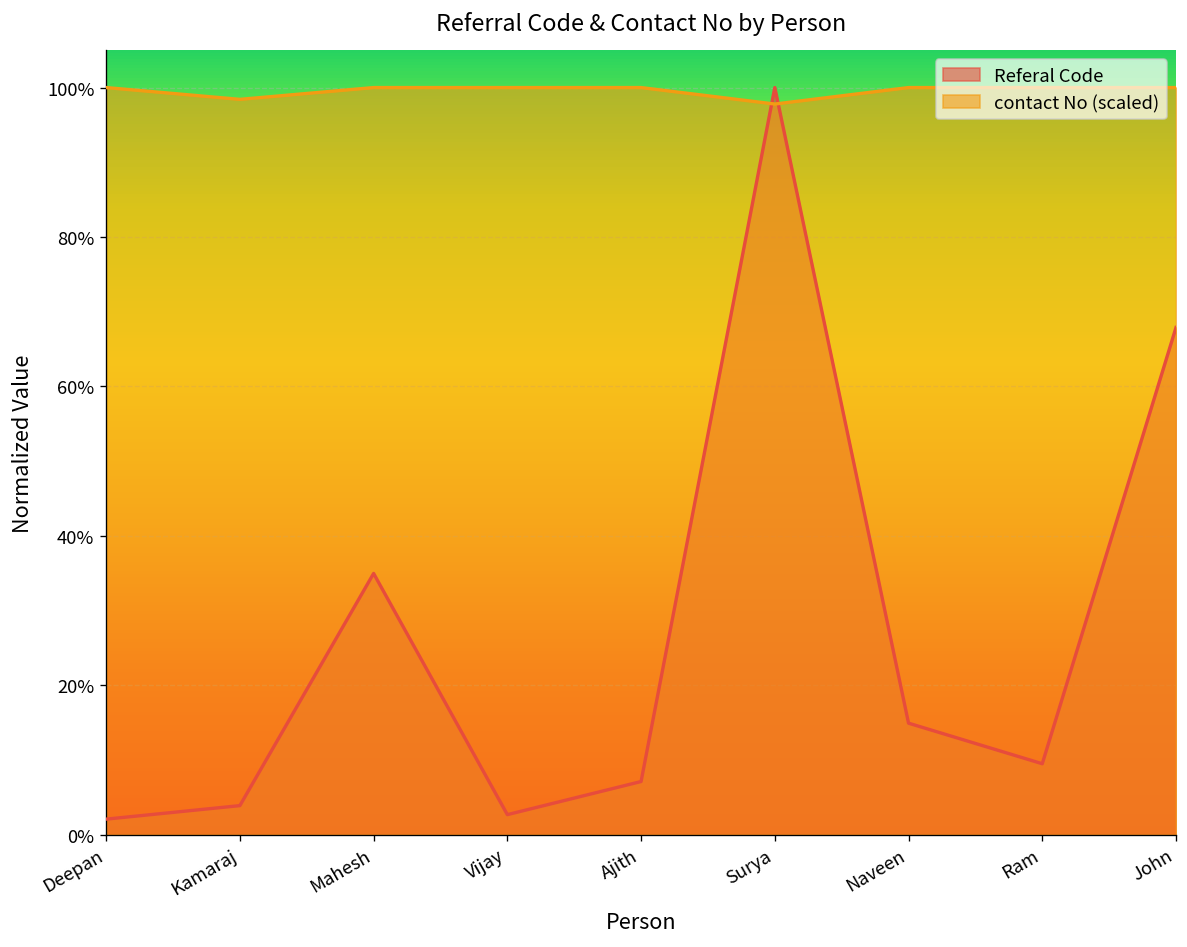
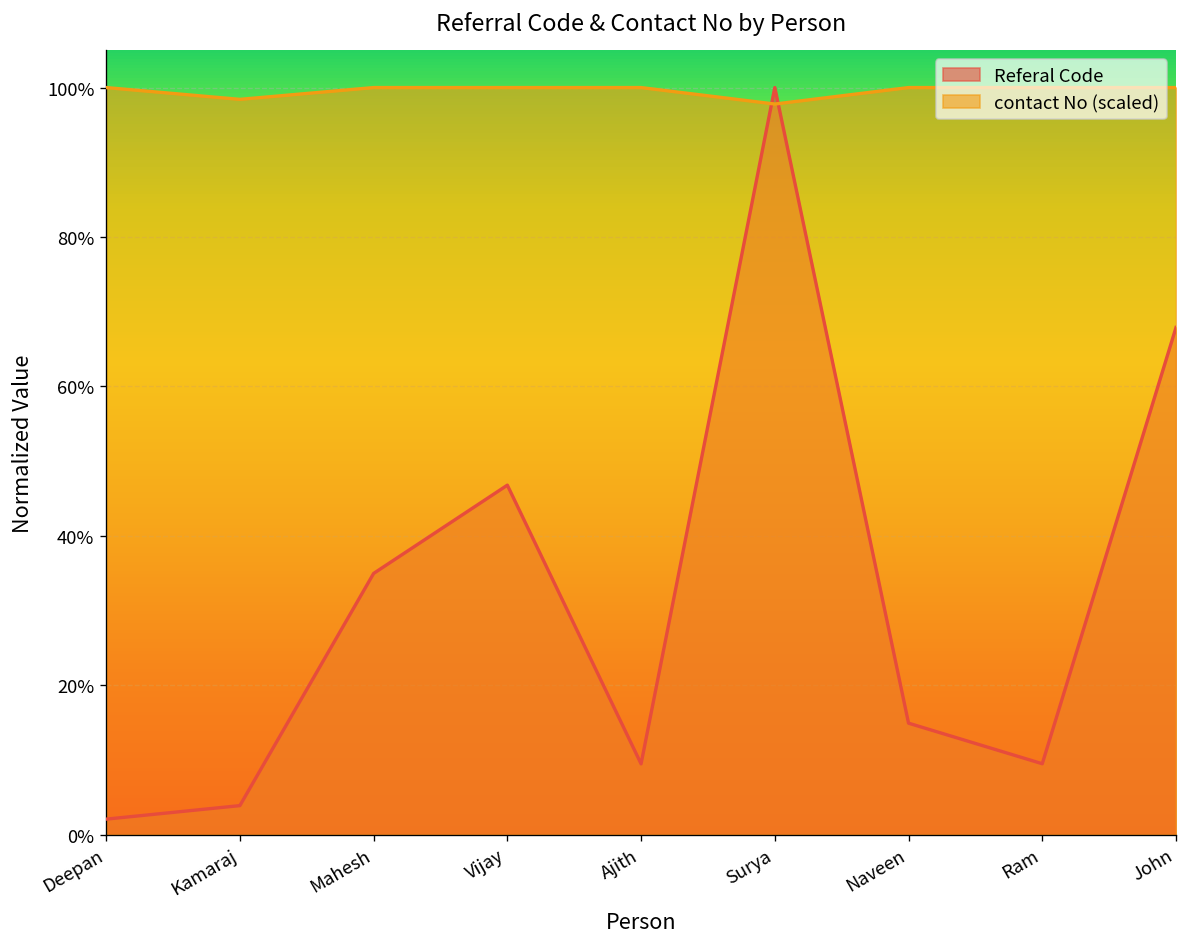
  {
    "Referal Code": {
      "Deepan": "2%",
      "Kamaraj": "4%",
      "Mahesh": "35%",
-     "Vijay": "3%",
-     "Ajith": "7%",
+     "Vijay": "47%",
+     "Ajith": "9%",
      "Surya": "100%",
      "Naveen": "15%",
      "Ram": "10%",
      "John": "68%"
    },
    "contact No (scaled)": {
      "Deepan": "100%",
      "Kamaraj": "98%",
      "Mahesh": "100%",
      "Vijay": "100%",
      "Ajith": "100%",
      "Surya": "98%",
      "Naveen": "100%",
      "John": "100%"
    }
  }
